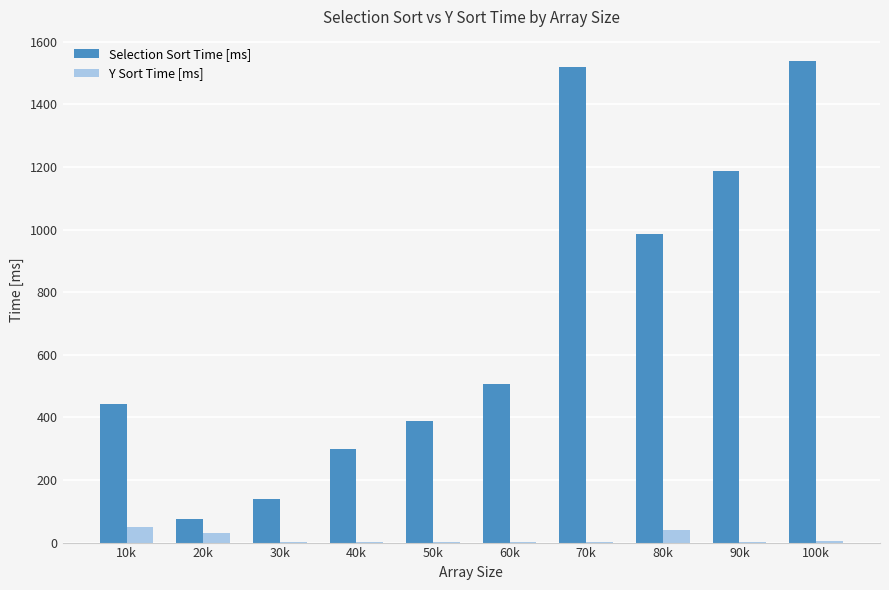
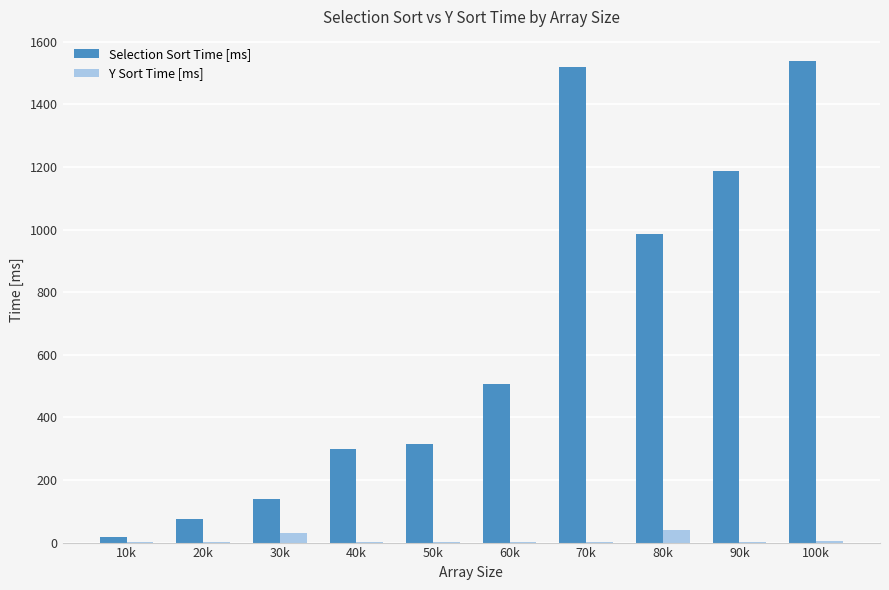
  {
    "Selection Sort Time [ms]": {
-     "10k": 440,
+     "10k": 20,
      "20k": 80,
      "30k": 140,
      "40k": 300,
-     "50k": 390,
+     "50k": 310,
      "60k": 510,
      "70k": 1520,
      "80k": 990,
      "90k": 1190,
      "100k": 1540
    },
    "Y Sort Time [ms]": {
-     "10k": 50,
-     "20k": 30,
-     "30k": 0,
+     "10k": 0,
+     "20k": 0,
+     "30k": 30,
      "80k": 40
    }
  }
